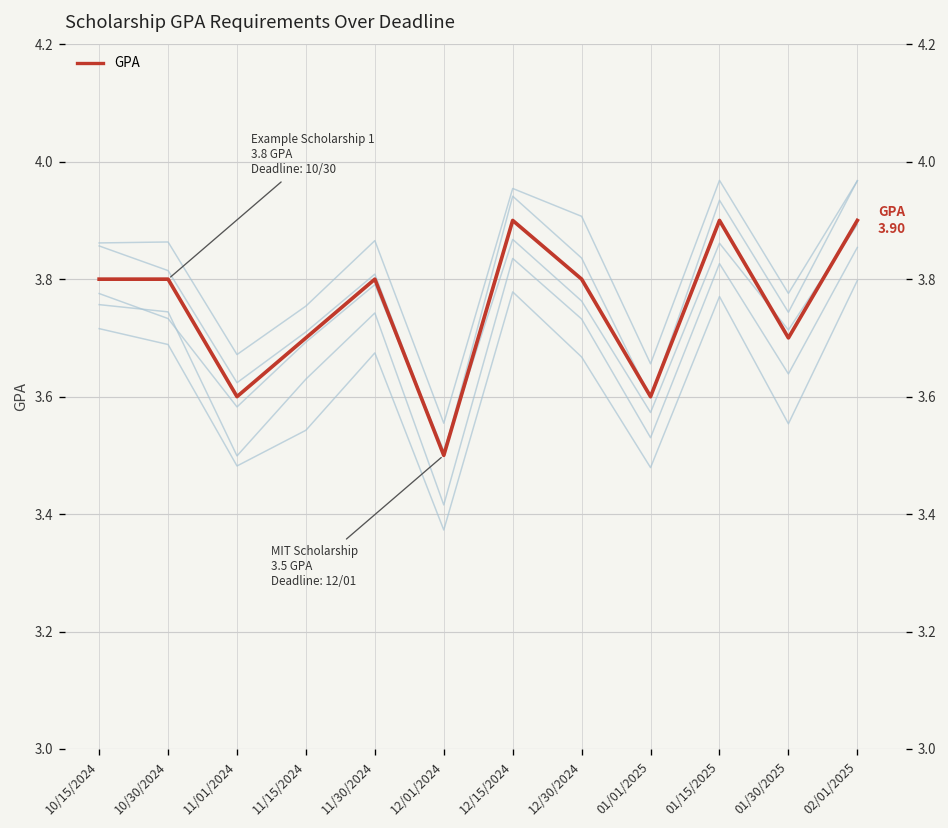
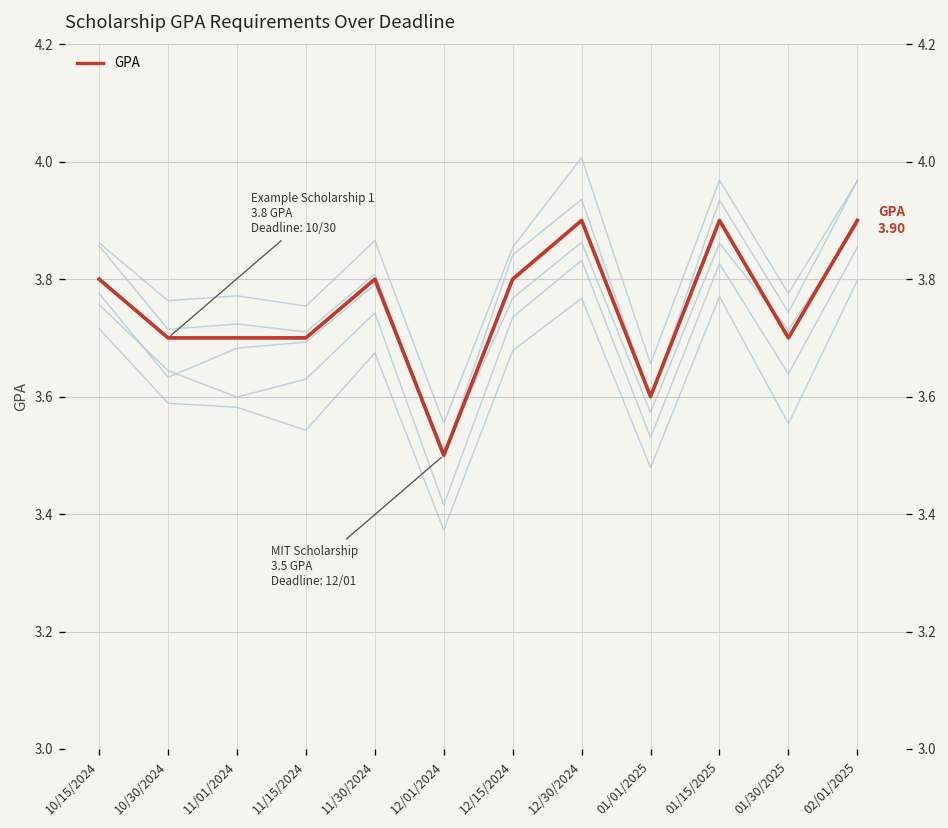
  {
    "GPA": {
      "10/15/2024": 3.8,
-     "10/30/2024": 3.8,
-     "11/01/2024": 3.6,
+     "10/30/2024": 3.7,
+     "11/01/2024": 3.7,
      "11/15/2024": 3.7,
      "11/30/2024": 3.8,
-     "12/15/2024": 3.9,
-     "12/30/2024": 3.8,
+     "12/15/2024": 3.8,
+     "12/30/2024": 3.9,
      "01/15/2025": 3.9,
      "01/30/2025": 3.7
    }
  }
